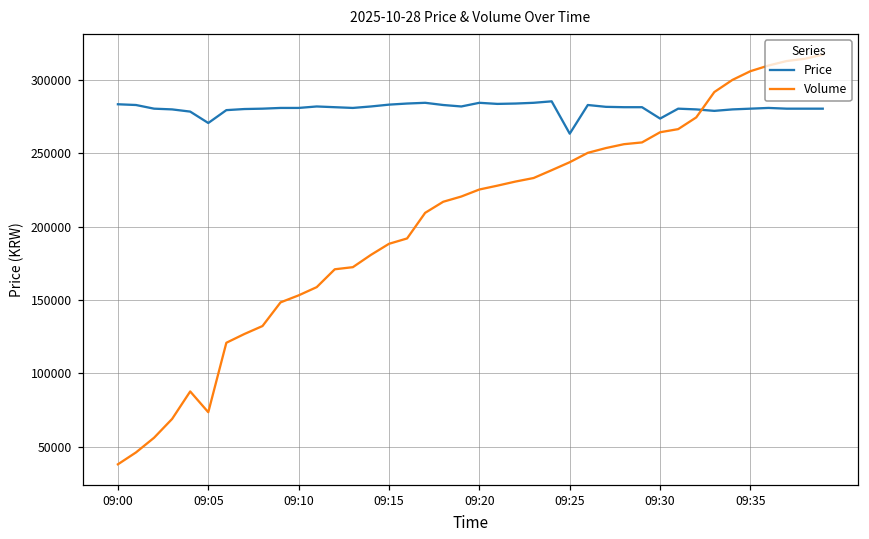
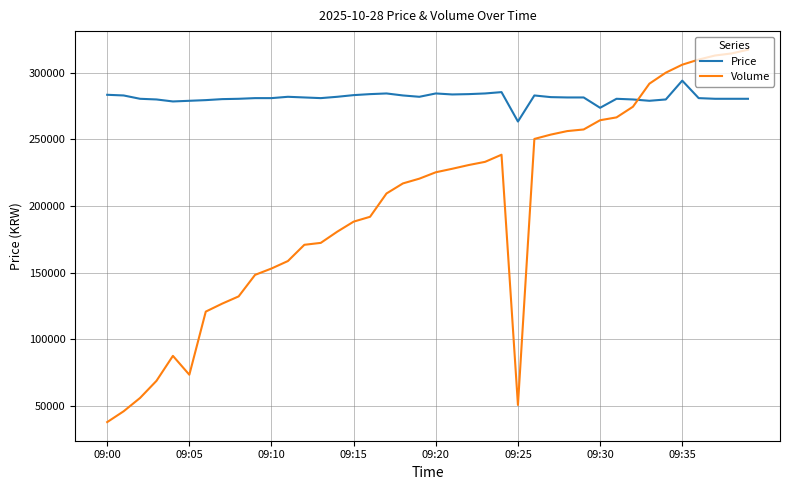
  {
    "Price": {
      "09:00": 284000,
-     "09:05": 271000,
+     "09:05": 279000,
      "09:10": 281000,
      "09:15": 283000,
      "09:20": 285000,
      "09:25": 263000,
      "09:30": 274000,
-     "09:35": 281000
+     "09:35": 294000
    },
    "Volume": {
      "09:00": 38000,
      "09:05": 73000,
      "09:10": 153000,
      "09:15": 188000,
      "09:20": 225000,
-     "09:25": 244000,
+     "09:25": 51000,
      "09:30": 264000,
      "09:35": 306000
    }
  }
